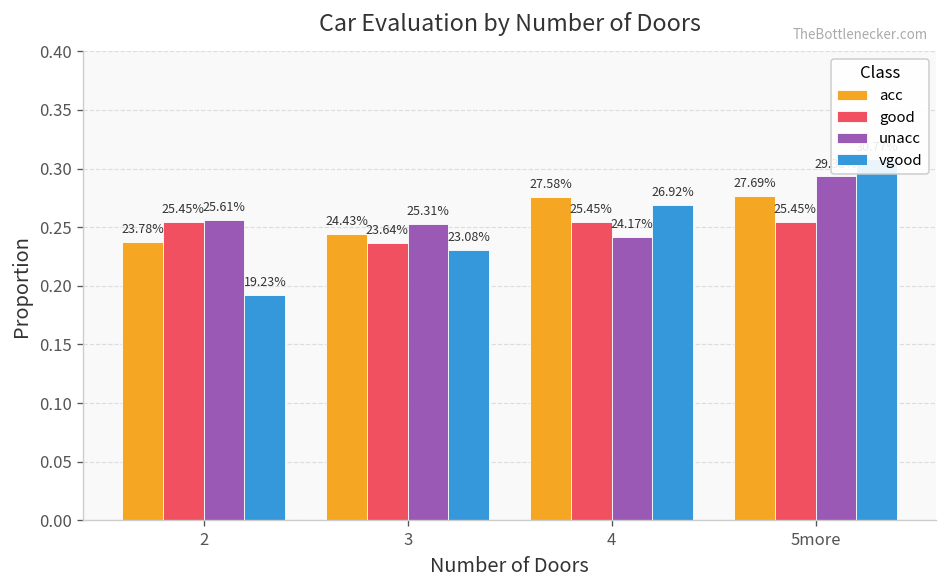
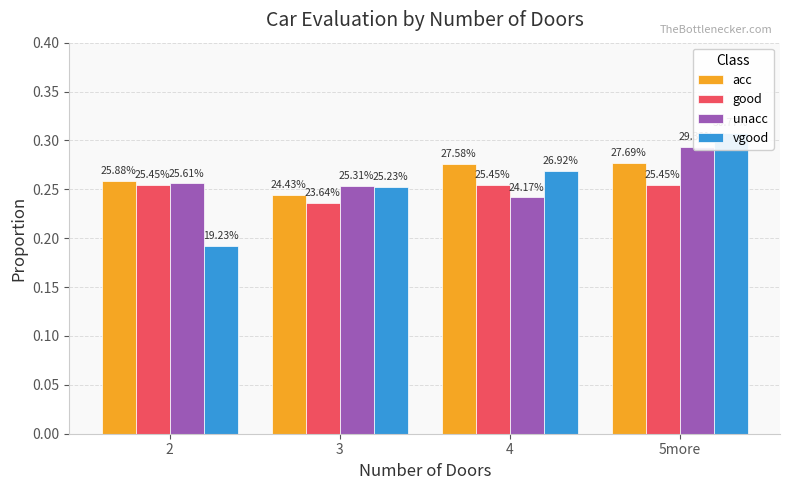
  {
    "acc": {
-     "2": "23.78%",
+     "2": "25.88%",
      "3": "24.43%",
      "4": "27.58%",
      "5more": "27.69%"
    },
    "good": {
      "2": "25.45%",
      "3": "23.64%",
      "4": "25.45%",
      "5more": "25.45%"
    },
    "unacc": {
      "2": "25.61%",
      "3": "25.31%",
      "4": "24.17%"
    },
    "vgood": {
      "2": "19.23%",
-     "3": "23.08%",
+     "3": "25.23%",
      "4": "26.92%"
    }
  }
